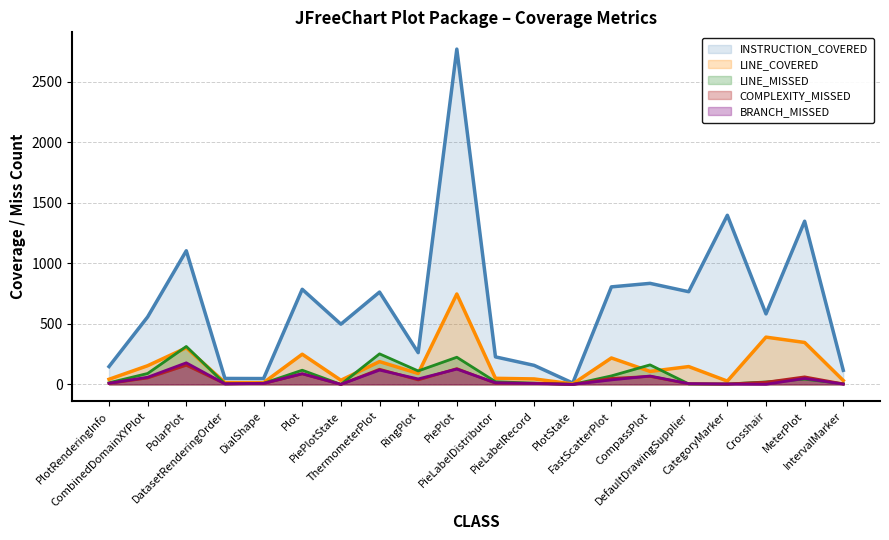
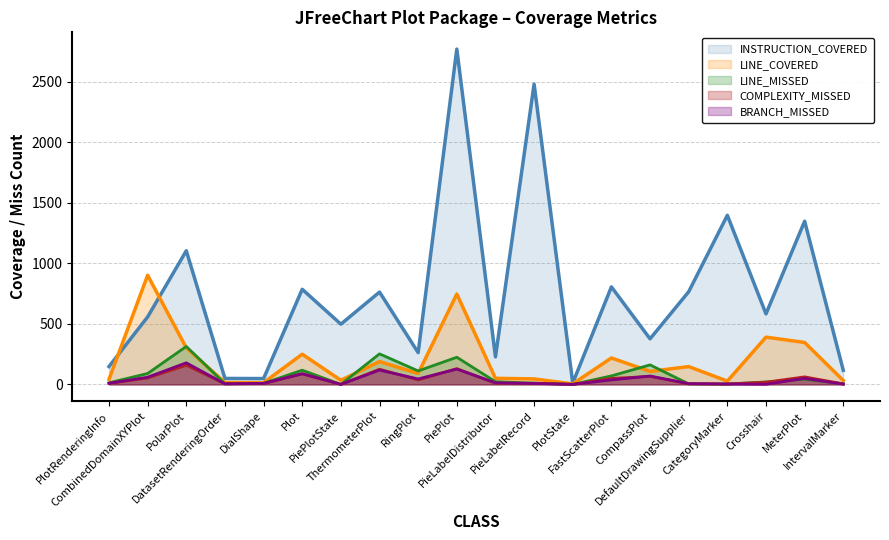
  {
    "INSTRUCTION_COVERED": {
      "PlotRenderingInfo": 150,
      "CombinedDomainXYPlot": 560,
      "PolarPlot": 1100,
      "DatasetRenderingOrder": 50,
      "DialShape": 50,
      "Plot": 790,
      "PiePlotState": 500,
      "ThermometerPlot": 760,
      "RingPlot": 260,
      "PiePlot": 2770,
      "PieLabelDistributor": 230,
-     "PieLabelRecord": 160,
+     "PieLabelRecord": 2480,
      "FastScatterPlot": 810,
-     "CompassPlot": 830,
+     "CompassPlot": 380,
      "DefaultDrawingSupplier": 770,
      "CategoryMarker": 1400,
      "Crosshair": 580,
      "MeterPlot": 1350,
      "IntervalMarker": 120
    },
    "LINE_COVERED": {
      "PlotRenderingInfo": 40,
-     "CombinedDomainXYPlot": 150,
+     "CombinedDomainXYPlot": 900,
      "Plot": 250,
      "PiePlotState": 30,
      "ThermometerPlot": 190,
      "RingPlot": 90,
      "PiePlot": 750,
      "PieLabelDistributor": 50,
      "PieLabelRecord": 50,
      "FastScatterPlot": 220,
      "CompassPlot": 110,
      "DefaultDrawingSupplier": 150,
      "CategoryMarker": 30,
      "Crosshair": 390,
      "MeterPlot": 350,
      "IntervalMarker": 30
    },
    "LINE_MISSED": {
      "CombinedDomainXYPlot": 90,
      "Plot": 120,
      "ThermometerPlot": 250,
      "RingPlot": 110,
      "PiePlot": 220,
      "CompassPlot": 160
    }
  }
